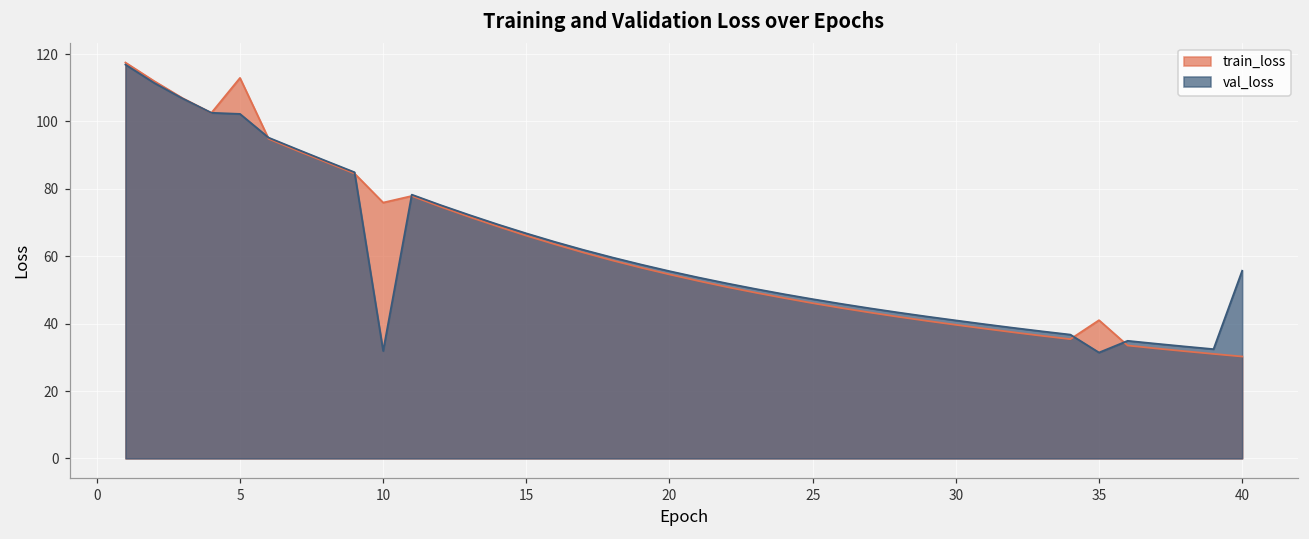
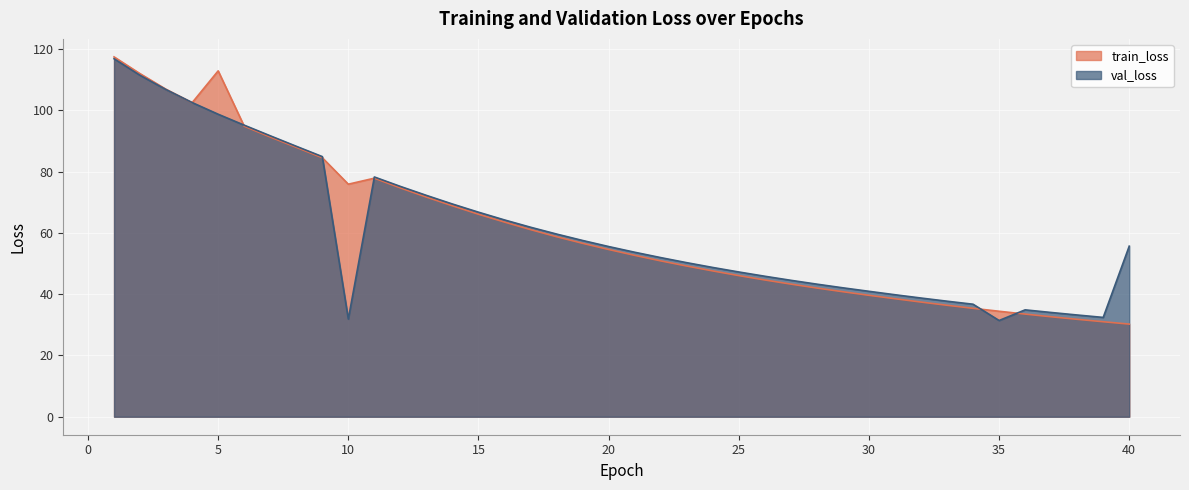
  {
    "train_loss": {
      "5": 113,
      "10": 76,
      "20": 55,
      "25": 46,
      "30": 40,
-     "35": 41,
+     "35": 34,
      "40": 30
    },
    "val_loss": {
-     "5": 102,
+     "5": 99,
      "10": 32,
      "20": 56,
      "25": 47,
      "30": 41,
      "35": 31,
      "40": 56
    }
  }
